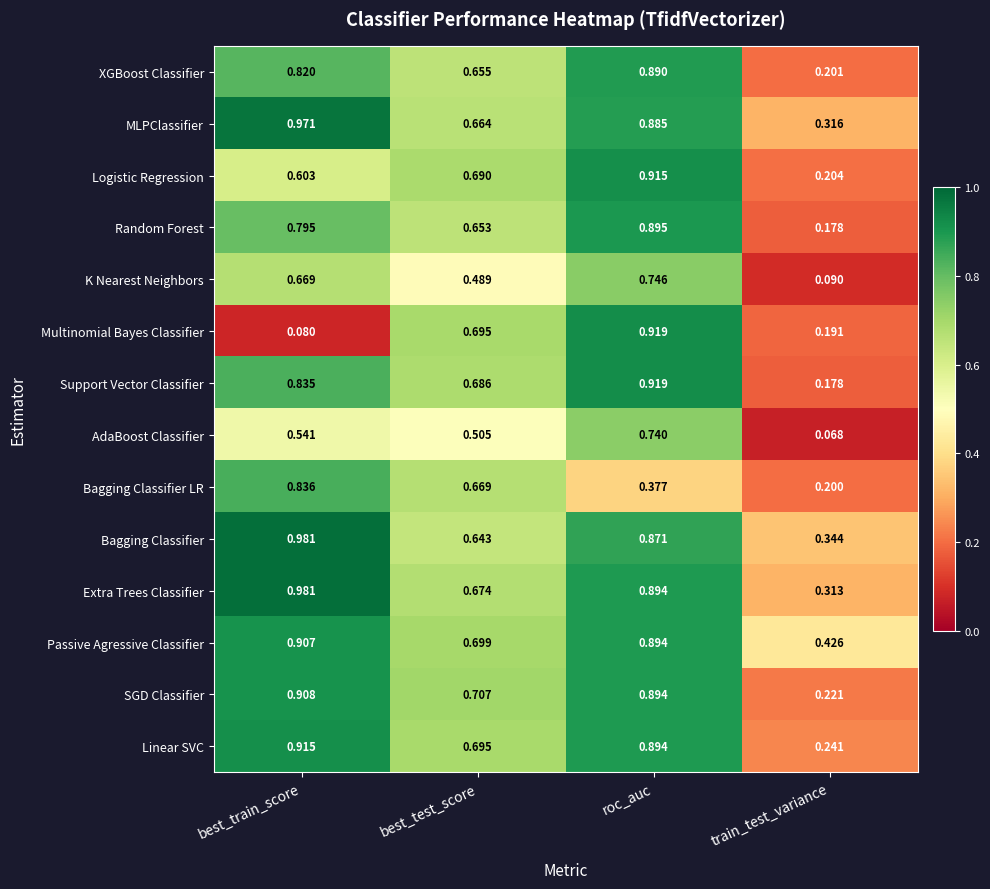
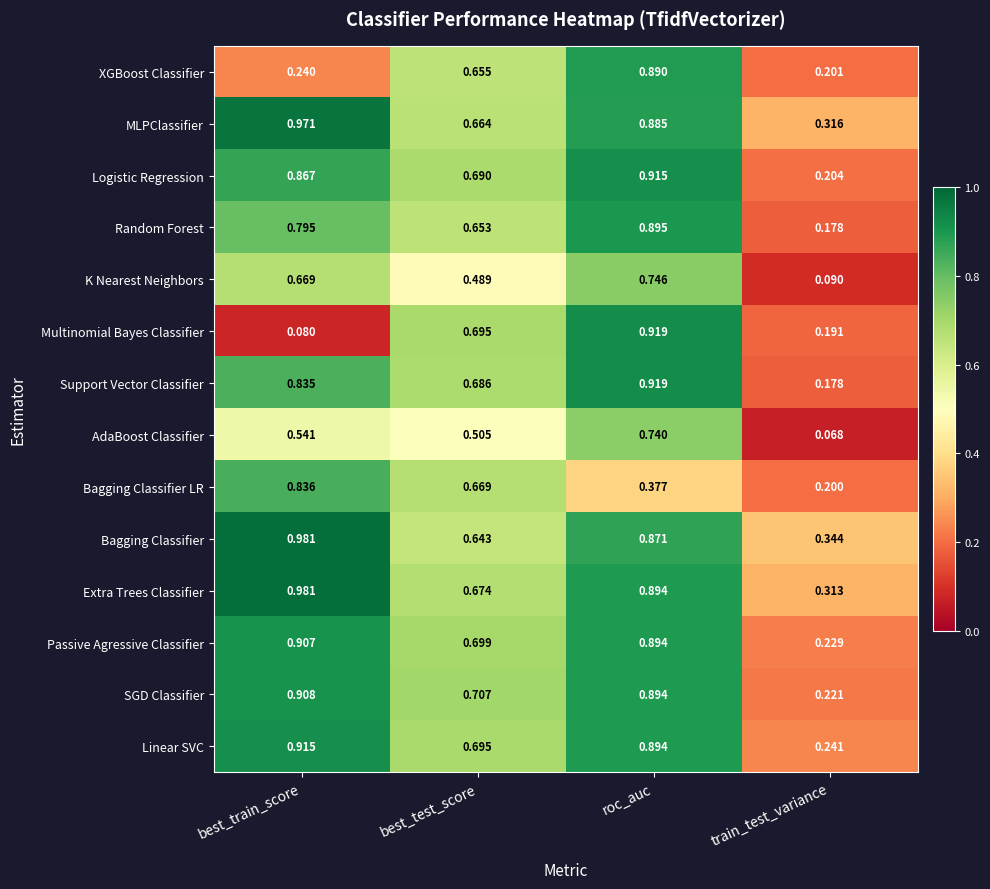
  {
    "XGBoost Classifier": {
-     "best_train_score": 0.820,
+     "best_train_score": 0.240,
      "best_test_score": 0.655,
      "roc_auc": 0.890,
      "train_test_variance": 0.201
    },
    "MLPClassifier": {
      "best_train_score": 0.971,
      "best_test_score": 0.664,
      "roc_auc": 0.885,
      "train_test_variance": 0.316
    },
    "Logistic Regression": {
-     "best_train_score": 0.603,
+     "best_train_score": 0.867,
      "best_test_score": 0.690,
      "roc_auc": 0.915,
      "train_test_variance": 0.204
    },
    "Random Forest": {
      "best_train_score": 0.795,
      "best_test_score": 0.653,
      "roc_auc": 0.895,
      "train_test_variance": 0.178
    },
    "K Nearest Neighbors": {
      "best_train_score": 0.669,
      "best_test_score": 0.489,
      "roc_auc": 0.746,
      "train_test_variance": 0.090
    },
    "Multinomial Bayes Classifier": {
      "best_train_score": 0.080,
      "best_test_score": 0.695,
      "roc_auc": 0.919,
      "train_test_variance": 0.191
    },
    "Support Vector Classifier": {
      "best_train_score": 0.835,
      "best_test_score": 0.686,
      "roc_auc": 0.919,
      "train_test_variance": 0.178
    },
    "AdaBoost Classifier": {
      "best_train_score": 0.541,
      "best_test_score": 0.505,
      "roc_auc": 0.740,
      "train_test_variance": 0.068
    },
    "Bagging Classifier LR": {
      "best_train_score": 0.836,
      "best_test_score": 0.669,
      "roc_auc": 0.377,
      "train_test_variance": 0.200
    },
    "Bagging Classifier": {
      "best_train_score": 0.981,
      "best_test_score": 0.643,
      "roc_auc": 0.871,
      "train_test_variance": 0.344
    },
    "Extra Trees Classifier": {
      "best_train_score": 0.981,
      "best_test_score": 0.674,
      "roc_auc": 0.894,
      "train_test_variance": 0.313
    },
    "Passive Agressive Classifier": {
      "best_train_score": 0.907,
      "best_test_score": 0.699,
      "roc_auc": 0.894,
-     "train_test_variance": 0.426
+     "train_test_variance": 0.229
    },
    "SGD Classifier": {
      "best_train_score": 0.908,
      "best_test_score": 0.707,
      "roc_auc": 0.894,
      "train_test_variance": 0.221
    },
    "Linear SVC": {
      "best_train_score": 0.915,
      "best_test_score": 0.695,
      "roc_auc": 0.894,
      "train_test_variance": 0.241
    }
  }
